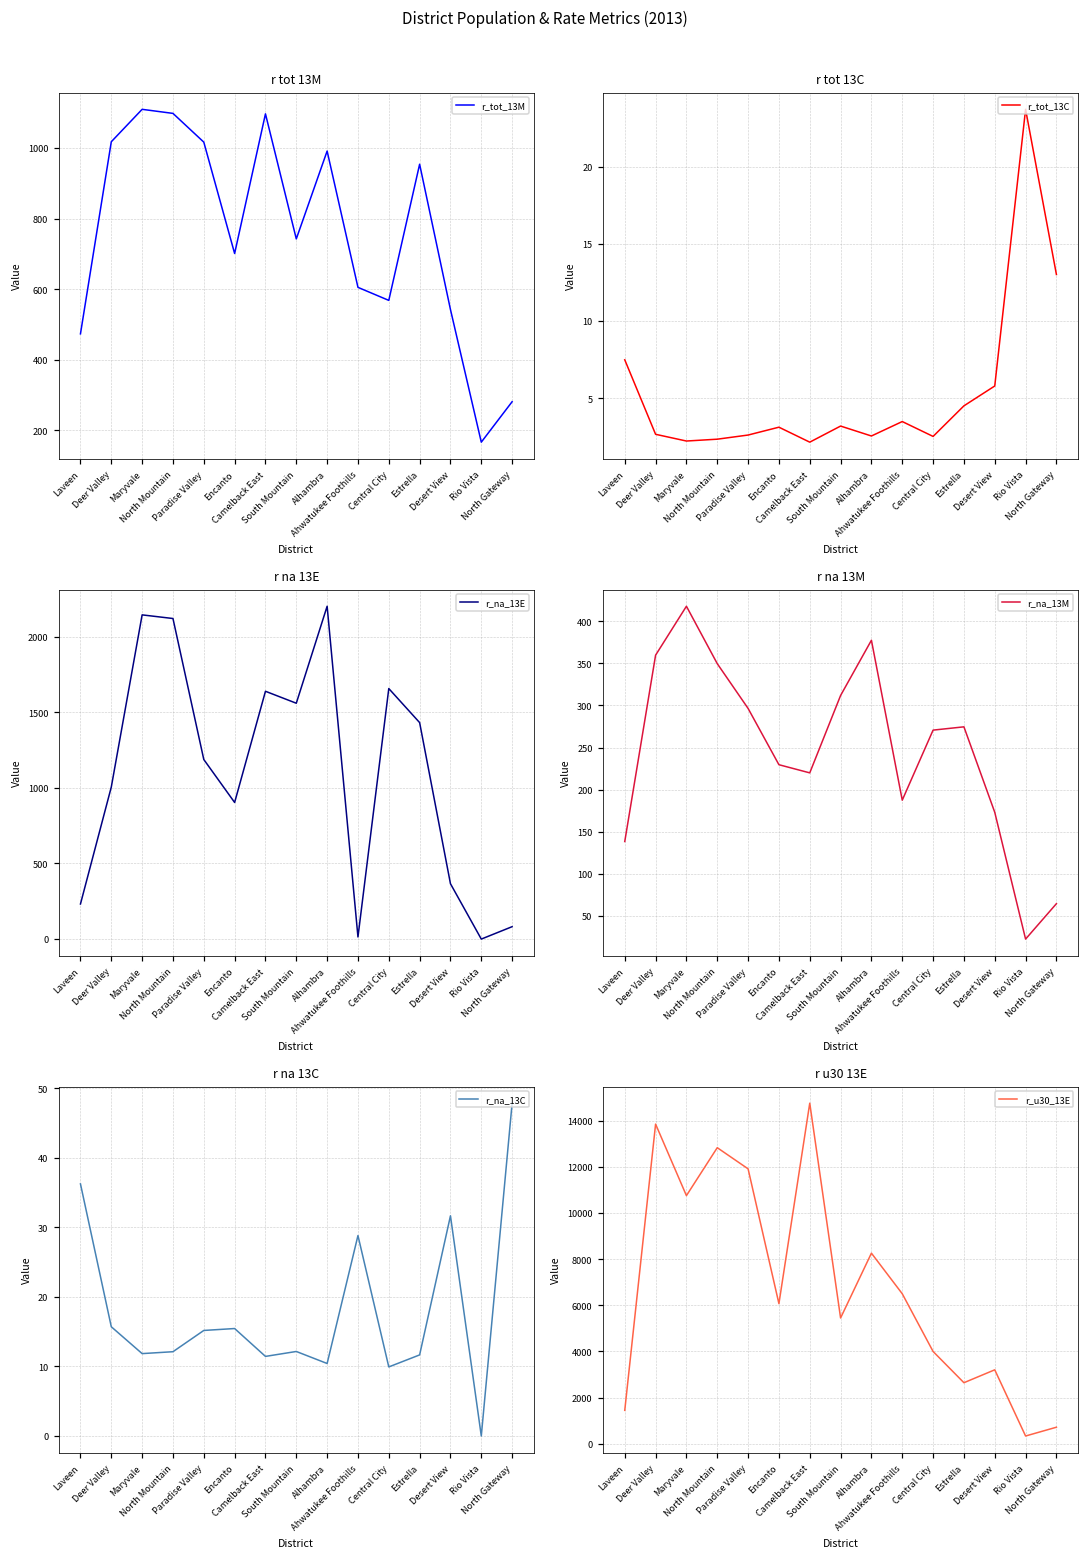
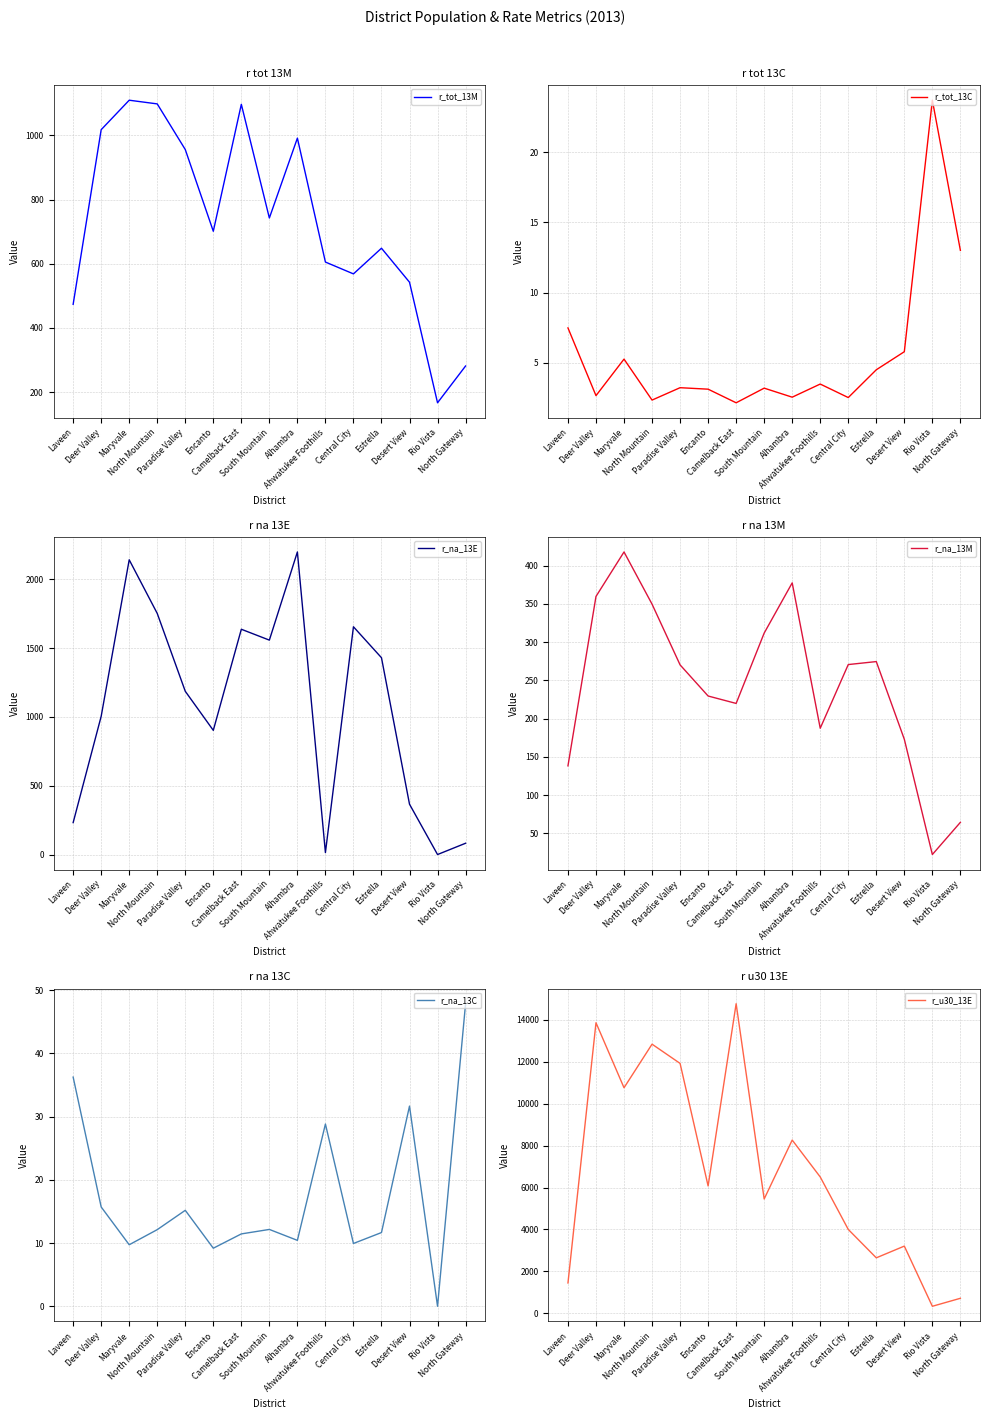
  {
    "r tot 13M": {
      "Laveen": 470,
      "Deer Valley": 1020,
      "Maryvale": 1110,
      "North Mountain": 1100,
-     "Paradise Valley": 1020,
+     "Paradise Valley": 960,
      "Encanto": 700,
      "Camelback East": 1100,
      "South Mountain": 740,
      "Alhambra": 990,
      "Ahwatukee Foothills": 610,
      "Central City": 570,
-     "Estrella": 950,
+     "Estrella": 650,
      "Desert View": 540,
      "Rio Vista": 170,
      "North Gateway": 280
    },
    "r tot 13C": {
      "Laveen": 7.5,
      "Deer Valley": 2.7,
-     "Maryvale": 2.2,
+     "Maryvale": 5.3,
      "North Mountain": 2.3,
-     "Paradise Valley": 2.6,
+     "Paradise Valley": 3.2,
      "Encanto": 3.1,
      "Camelback East": 2.2,
      "South Mountain": 3.2,
      "Alhambra": 2.6,
      "Ahwatukee Foothills": 3.5,
      "Central City": 2.5,
      "Estrella": 4.5,
      "Desert View": 5.8,
      "North Gateway": 13.0
    },
    "r na 13E": {
      "Laveen": 230,
      "Deer Valley": 1010,
      "Maryvale": 2140,
-     "North Mountain": 2120,
+     "North Mountain": 1750,
      "Paradise Valley": 1190,
      "Encanto": 900,
      "Camelback East": 1640,
      "South Mountain": 1560,
      "Alhambra": 2200,
      "Ahwatukee Foothills": 10,
      "Central City": 1660,
      "Estrella": 1430,
      "Desert View": 370,
      "Rio Vista": 0,
      "North Gateway": 80
    },
    "r na 13M": {
      "Laveen": 140,
      "Deer Valley": 360,
      "Maryvale": 420,
      "North Mountain": 350,
-     "Paradise Valley": 300,
+     "Paradise Valley": 270,
      "Encanto": 230,
      "Camelback East": 220,
      "South Mountain": 310,
      "Alhambra": 380,
      "Ahwatukee Foothills": 190,
      "Central City": 270,
      "Estrella": 270,
      "Desert View": 170,
      "Rio Vista": 20,
      "North Gateway": 60
    },
    "r na 13C": {
      "Laveen": 36,
      "Deer Valley": 16,
-     "Maryvale": 12,
+     "Maryvale": 10,
      "North Mountain": 12,
      "Paradise Valley": 15,
-     "Encanto": 15,
+     "Encanto": 9,
      "Camelback East": 11,
      "South Mountain": 12,
      "Alhambra": 10,
      "Ahwatukee Foothills": 29,
      "Central City": 10,
      "Estrella": 12,
      "Desert View": 32,
      "Rio Vista": 0
    },
    "r u30 13E": {
      "Laveen": 1400,
      "Deer Valley": 13900,
      "Maryvale": 10800,
      "North Mountain": 12800,
      "Paradise Valley": 11900,
      "Encanto": 6100,
      "Camelback East": 14800,
      "South Mountain": 5500,
      "Alhambra": 8300,
      "Ahwatukee Foothills": 6500,
      "Central City": 4000,
      "Estrella": 2600,
      "Desert View": 3200,
      "Rio Vista": 300,
      "North Gateway": 700
    }
  }
